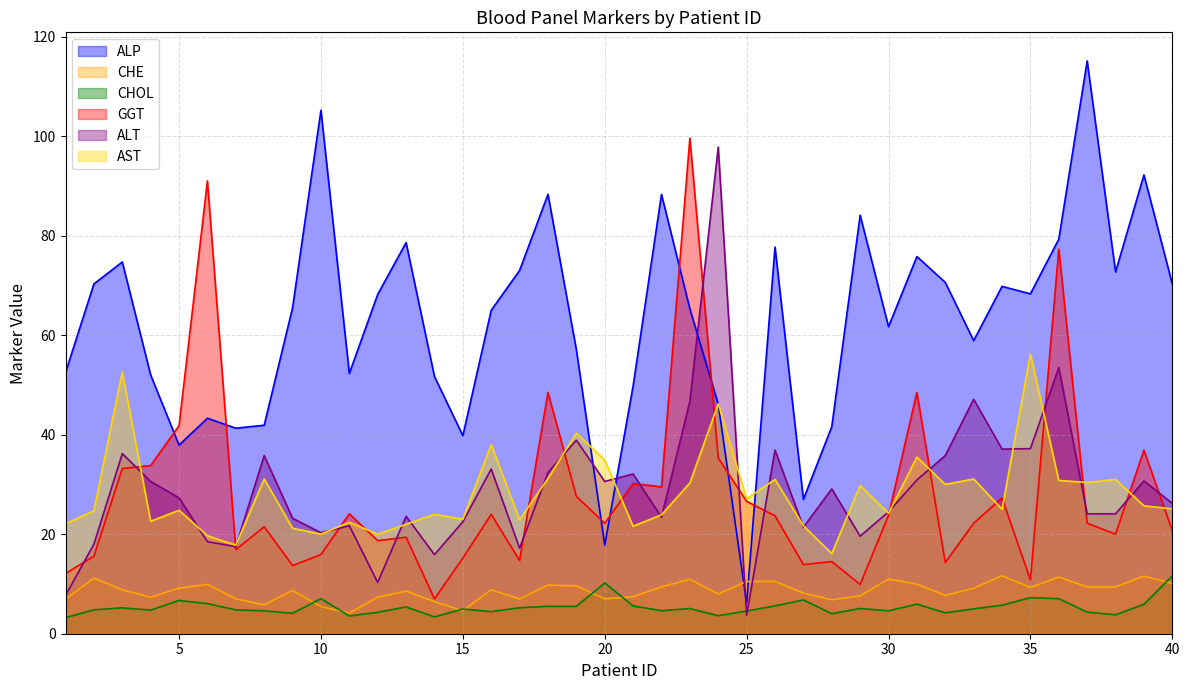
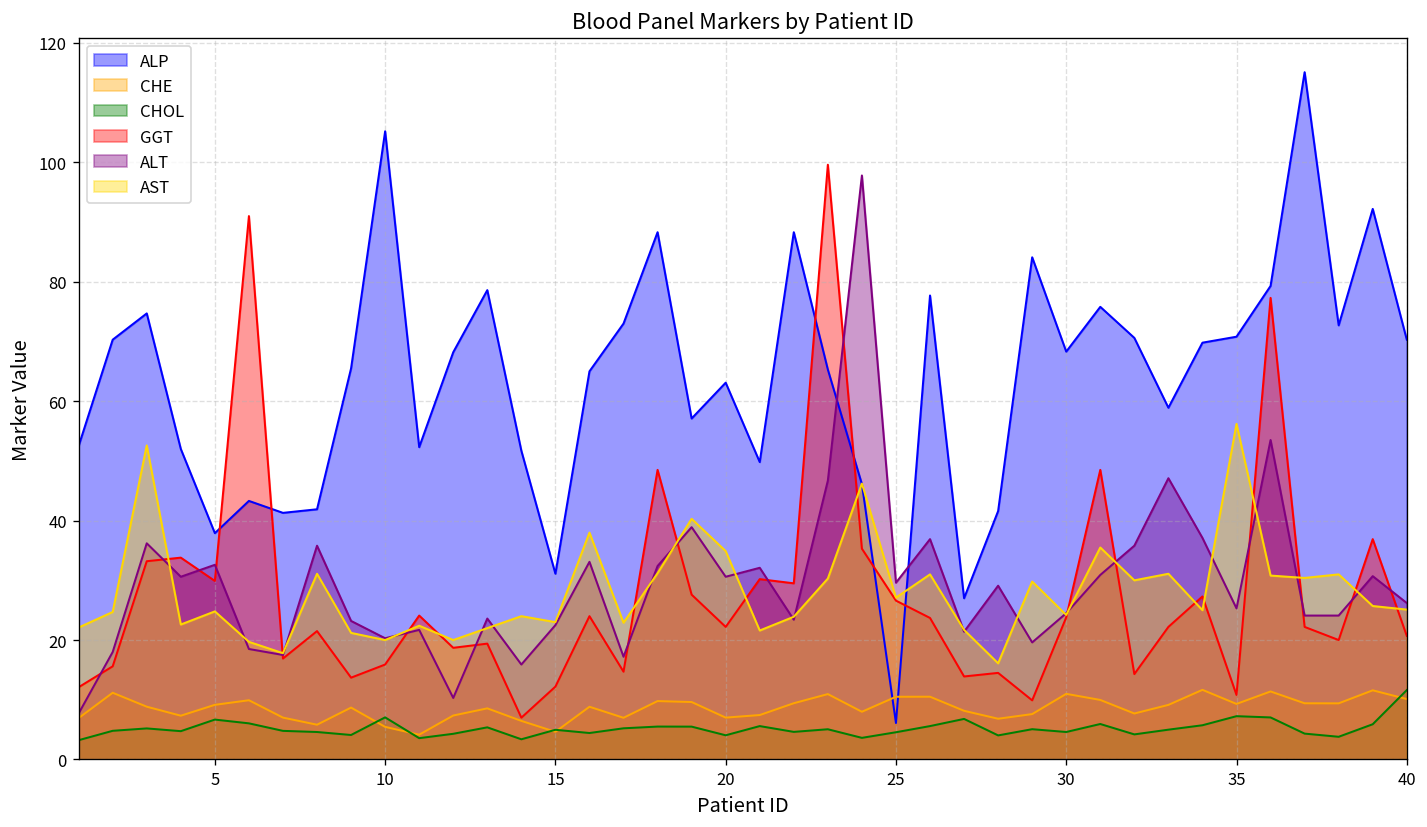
  {
    "ALP": {
      "5": 38,
      "10": 105,
-     "15": 40,
-     "20": 18,
+     "15": 31,
+     "20": 63,
      "25": 6,
-     "30": 62,
-     "35": 68,
+     "30": 68,
+     "35": 71,
      "40": 70
    },
    "CHOL": {
      "5": 7,
      "10": 7,
-     "20": 10,
+     "20": 4,
      "25": 5,
      "30": 5,
      "35": 7,
      "40": 12
    },
    "GGT": {
-     "5": 42,
+     "5": 30,
      "10": 16,
-     "15": 15,
+     "15": 12,
      "20": 22,
      "35": 11,
      "40": 21
    },
    "ALT": {
-     "5": 27,
+     "5": 33,
      "20": 31,
-     "25": 4,
-     "35": 37,
+     "25": 30,
+     "35": 25,
      "40": 26
    }
  }
